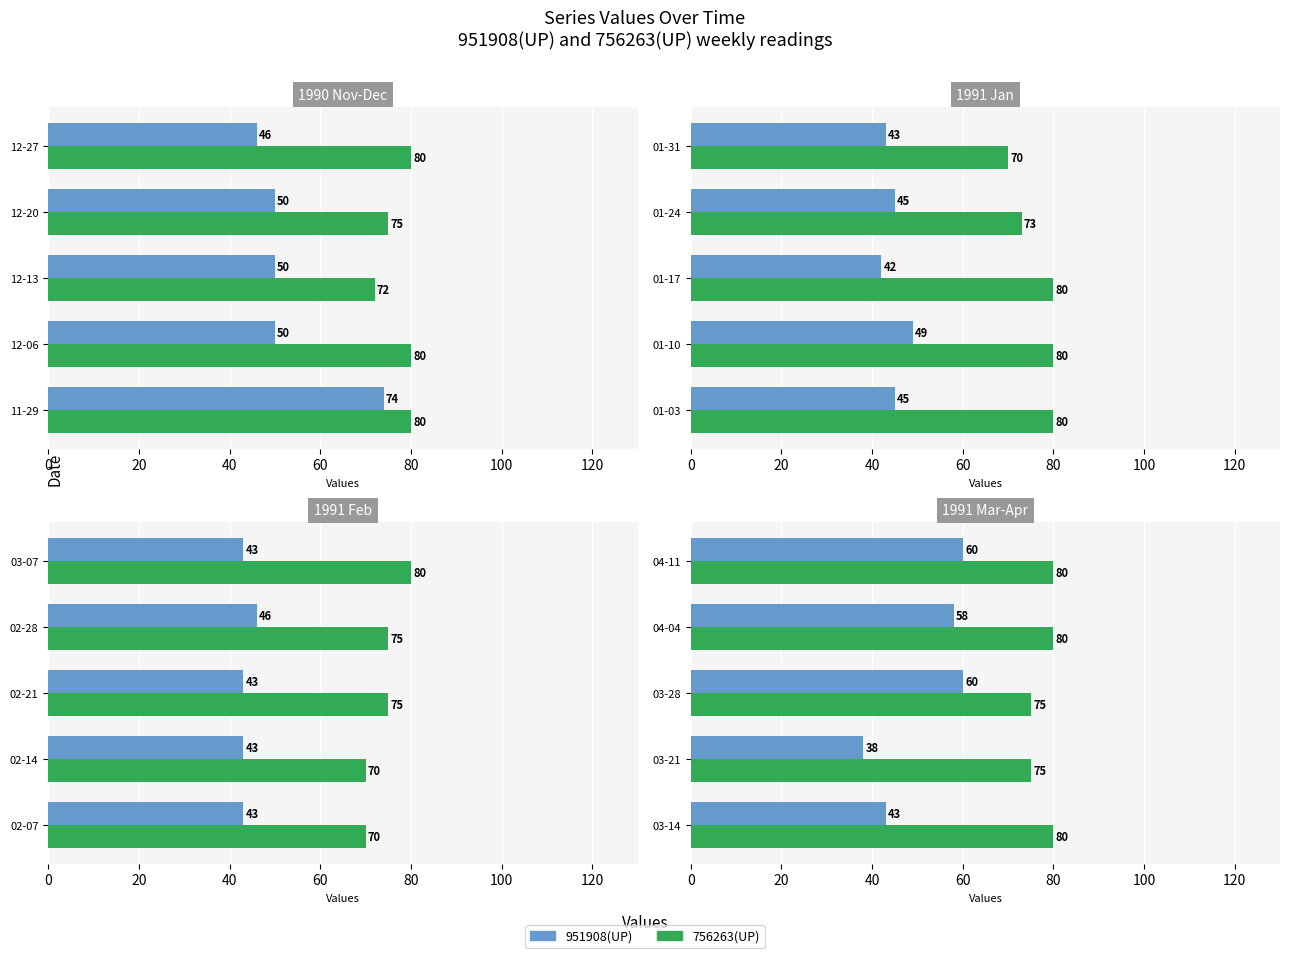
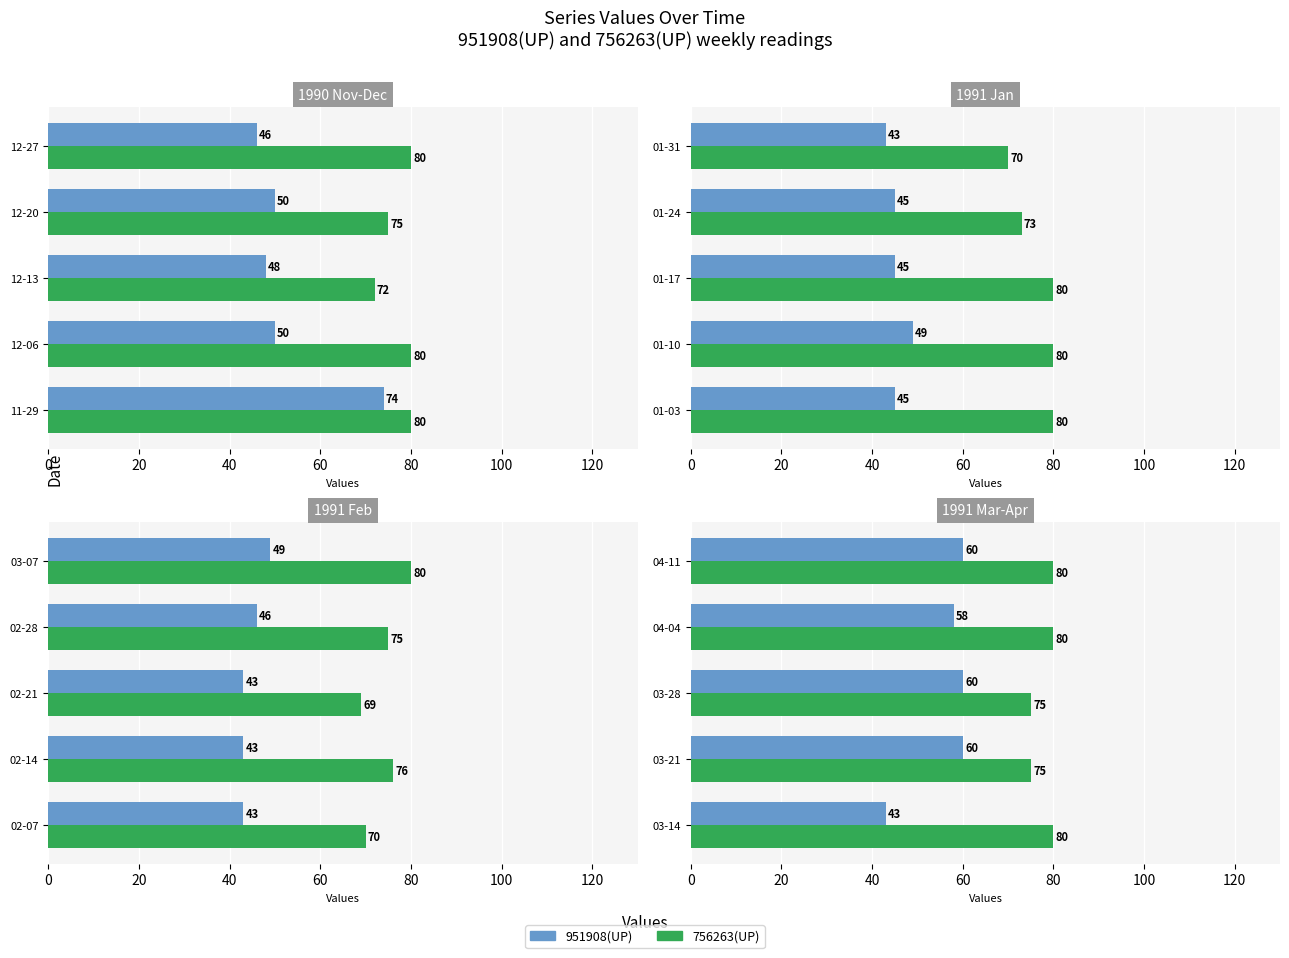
  {
    "1990 Nov-Dec": {
      "951908(UP)": {
        "12-27": 46,
        "12-20": 50,
-       "12-13": 50,
+       "12-13": 48,
        "12-06": 50,
        "11-29": 74
      },
      "756263(UP)": {
        "12-27": 80,
        "12-20": 75,
        "12-13": 72,
        "12-06": 80,
        "11-29": 80
      }
    },
    "1991 Jan": {
      "951908(UP)": {
        "01-31": 43,
        "01-24": 45,
-       "01-17": 42,
+       "01-17": 45,
        "01-10": 49,
        "01-03": 45
      },
      "756263(UP)": {
        "01-31": 70,
        "01-24": 73,
        "01-17": 80,
        "01-10": 80,
        "01-03": 80
      }
    },
    "1991 Feb": {
      "951908(UP)": {
-       "03-07": 43,
+       "03-07": 49,
        "02-28": 46,
        "02-21": 43,
        "02-14": 43,
        "02-07": 43
      },
      "756263(UP)": {
        "03-07": 80,
        "02-28": 75,
-       "02-21": 75,
-       "02-14": 70,
+       "02-21": 69,
+       "02-14": 76,
        "02-07": 70
      }
    },
    "1991 Mar-Apr": {
      "951908(UP)": {
        "04-11": 60,
        "04-04": 58,
        "03-28": 60,
-       "03-21": 38,
+       "03-21": 60,
        "03-14": 43
      },
      "756263(UP)": {
        "04-11": 80,
        "04-04": 80,
        "03-28": 75,
        "03-21": 75,
        "03-14": 80
      }
    }
  }
